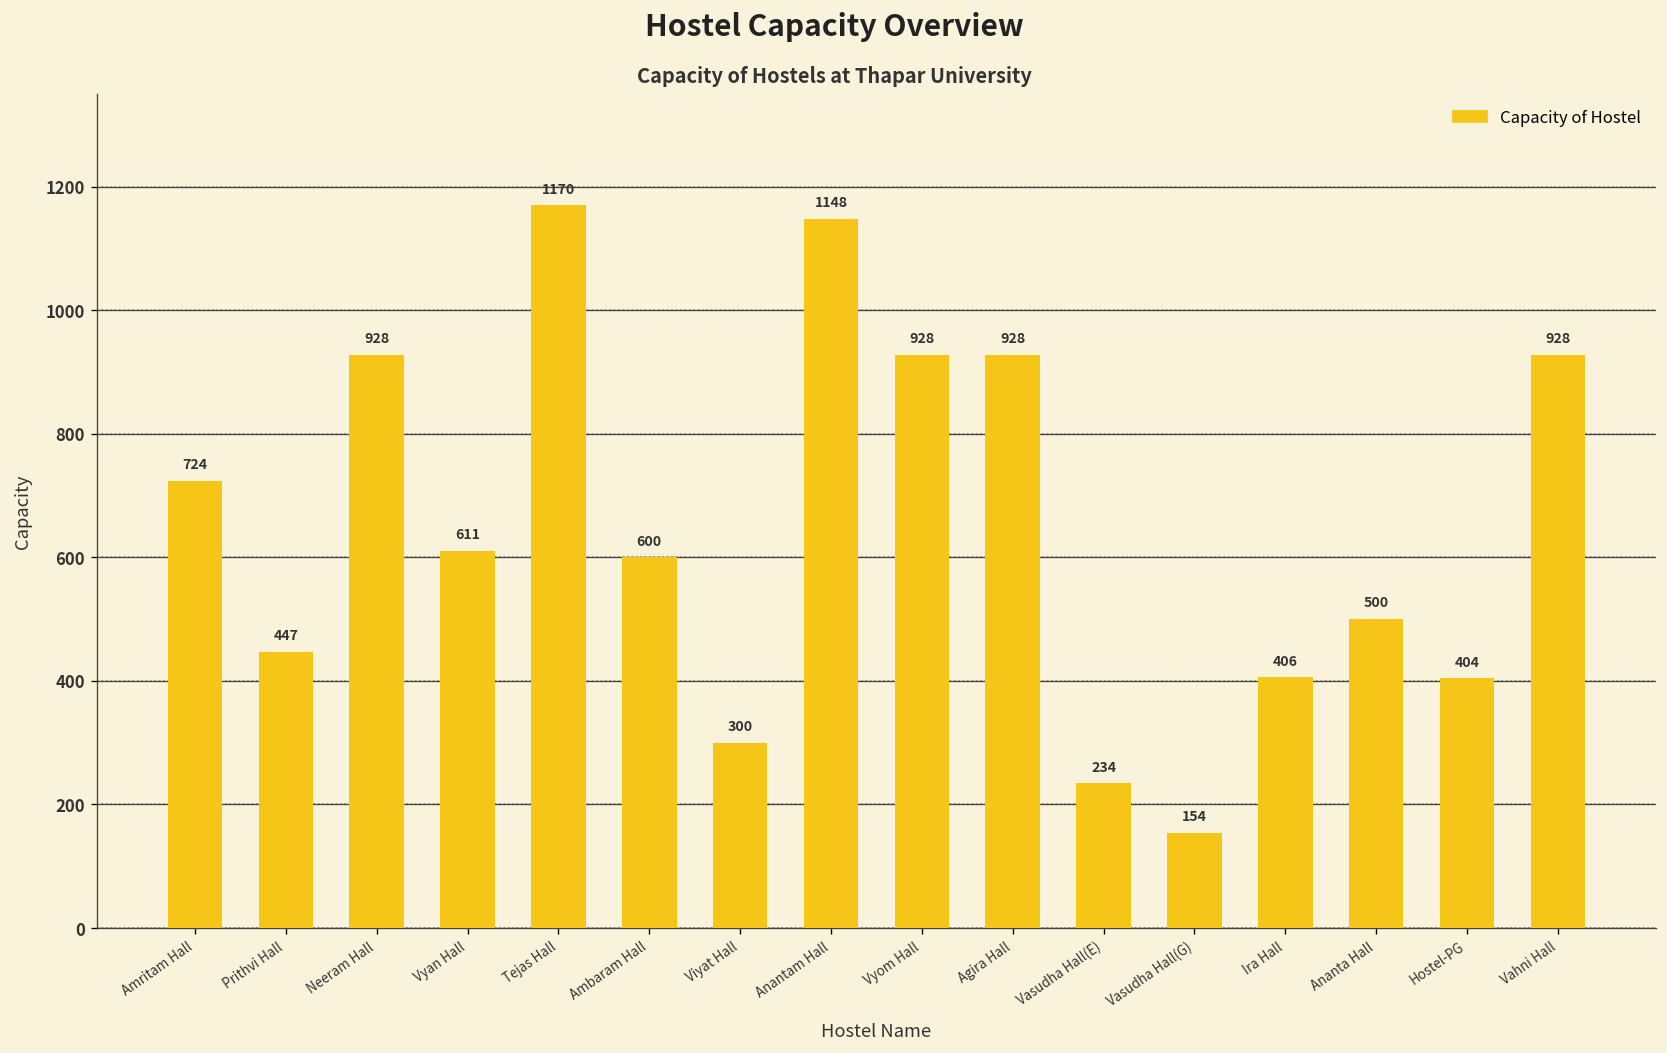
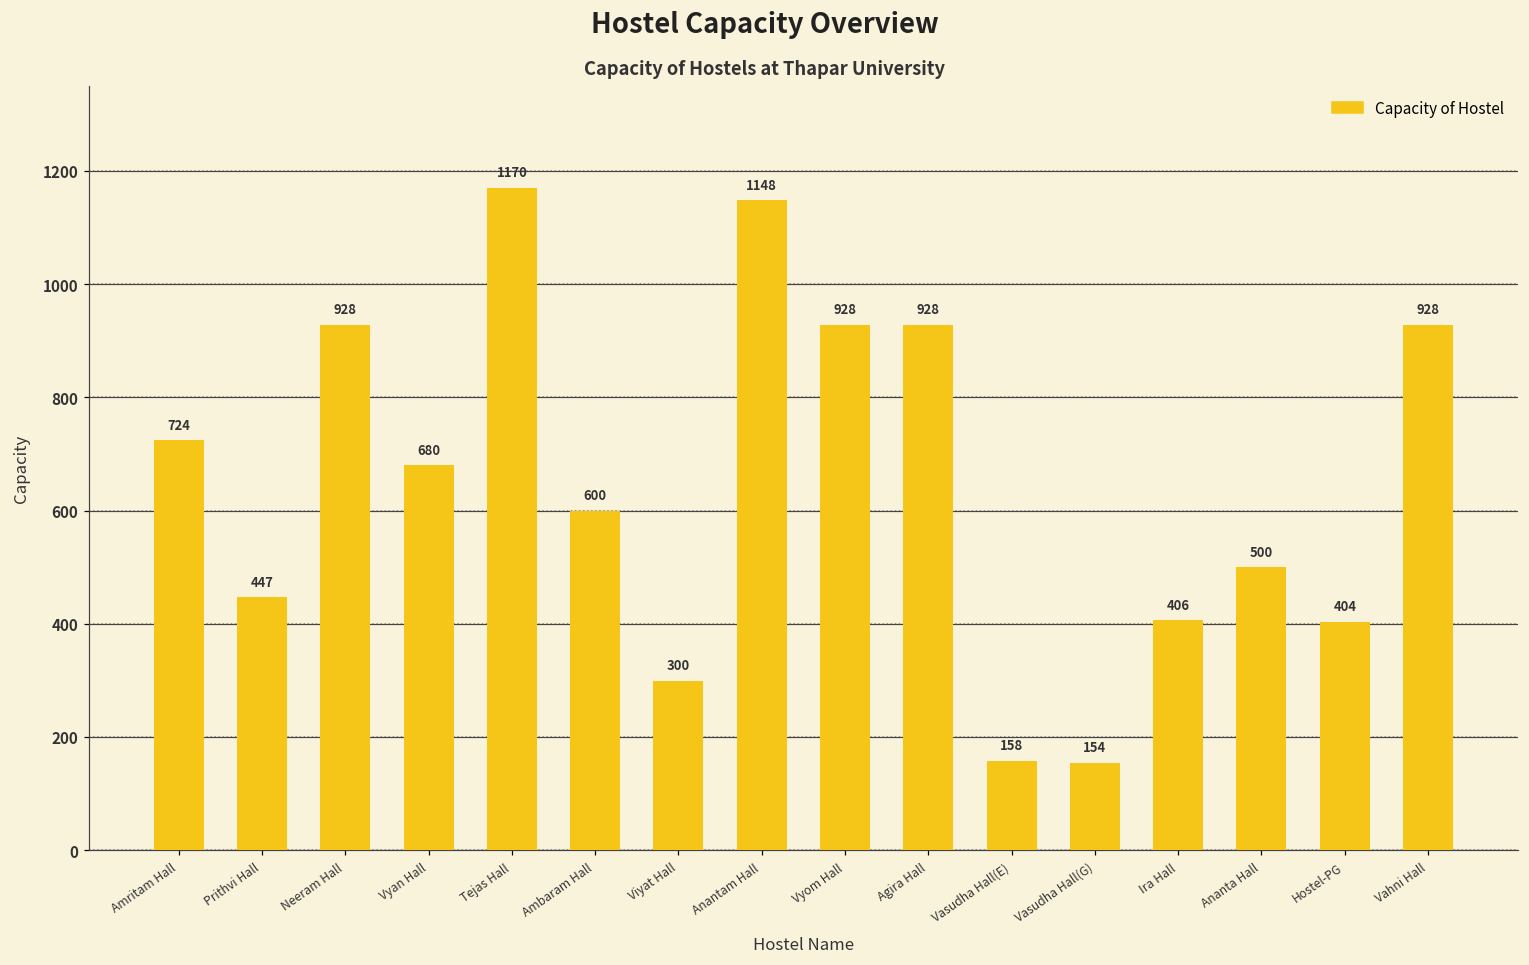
  {
    "Amritam Hall": 724,
    "Prithvi Hall": 447,
    "Neeram Hall": 928,
-   "Vyan Hall": 611,
+   "Vyan Hall": 680,
    "Tejas Hall": 1170,
    "Ambaram Hall": 600,
    "Viyat Hall": 300,
    "Anantam Hall": 1148,
    "Vyom Hall": 928,
    "Agira Hall": 928,
-   "Vasudha Hall(E)": 234,
+   "Vasudha Hall(E)": 158,
    "Vasudha Hall(G)": 154,
    "Ira Hall": 406,
    "Ananta Hall": 500,
    "Hostel-PG": 404,
    "Vahni Hall": 928
  }
